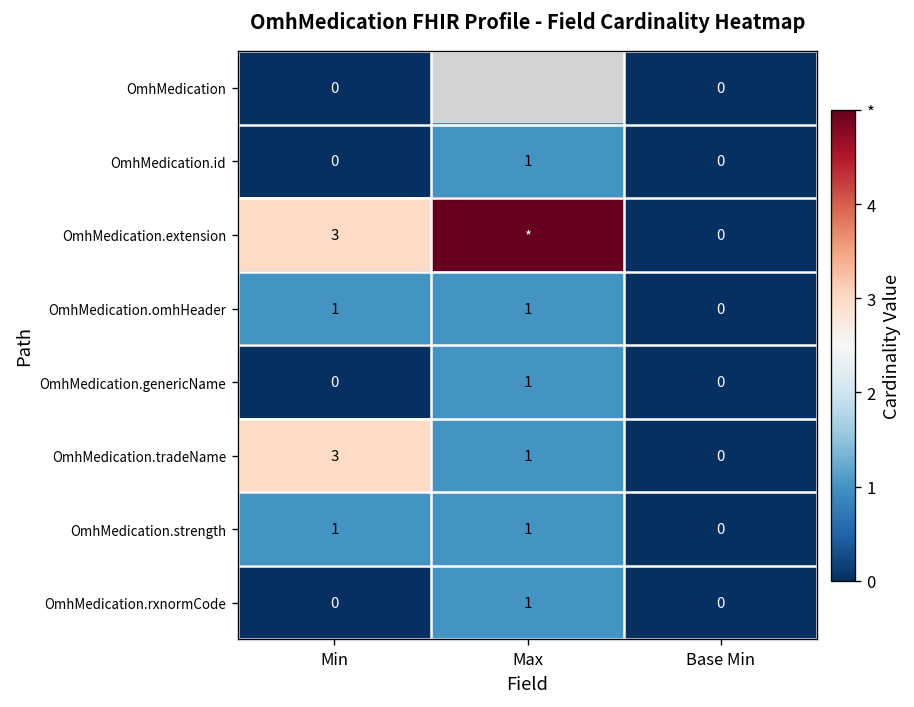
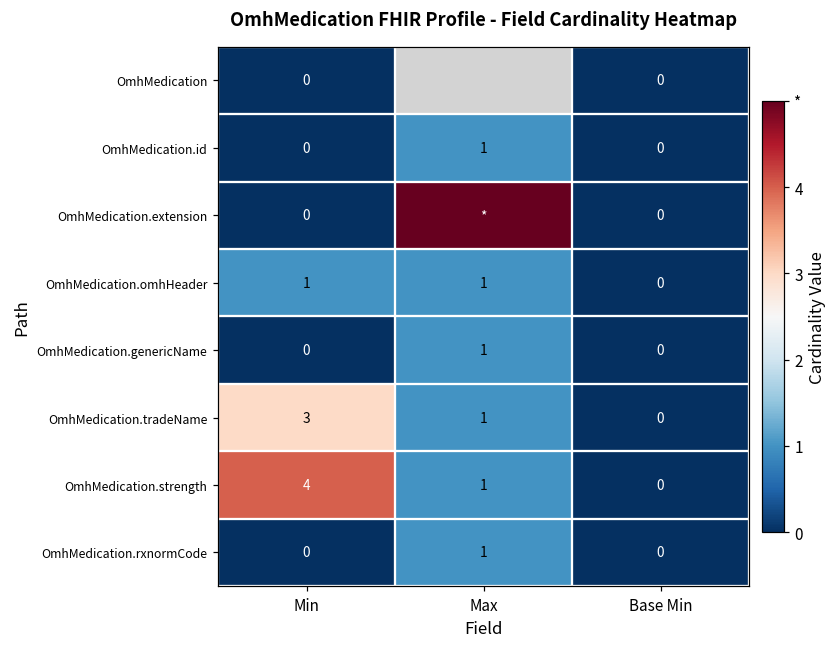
  {
    "OmhMedication": {
      "Min": 0,
      "Base Min": 0
    },
    "OmhMedication.id": {
      "Min": 0,
      "Max": 1,
      "Base Min": 0
    },
    "OmhMedication.extension": {
-     "Min": 3,
+     "Min": 0,
      "Base Min": 0
    },
    "OmhMedication.omhHeader": {
      "Min": 1,
      "Max": 1,
      "Base Min": 0
    },
    "OmhMedication.genericName": {
      "Min": 0,
      "Max": 1,
      "Base Min": 0
    },
    "OmhMedication.tradeName": {
      "Min": 3,
      "Max": 1,
      "Base Min": 0
    },
    "OmhMedication.strength": {
-     "Min": 1,
+     "Min": 4,
      "Max": 1,
      "Base Min": 0
    },
    "OmhMedication.rxnormCode": {
      "Min": 0,
      "Max": 1,
      "Base Min": 0
    }
  }
